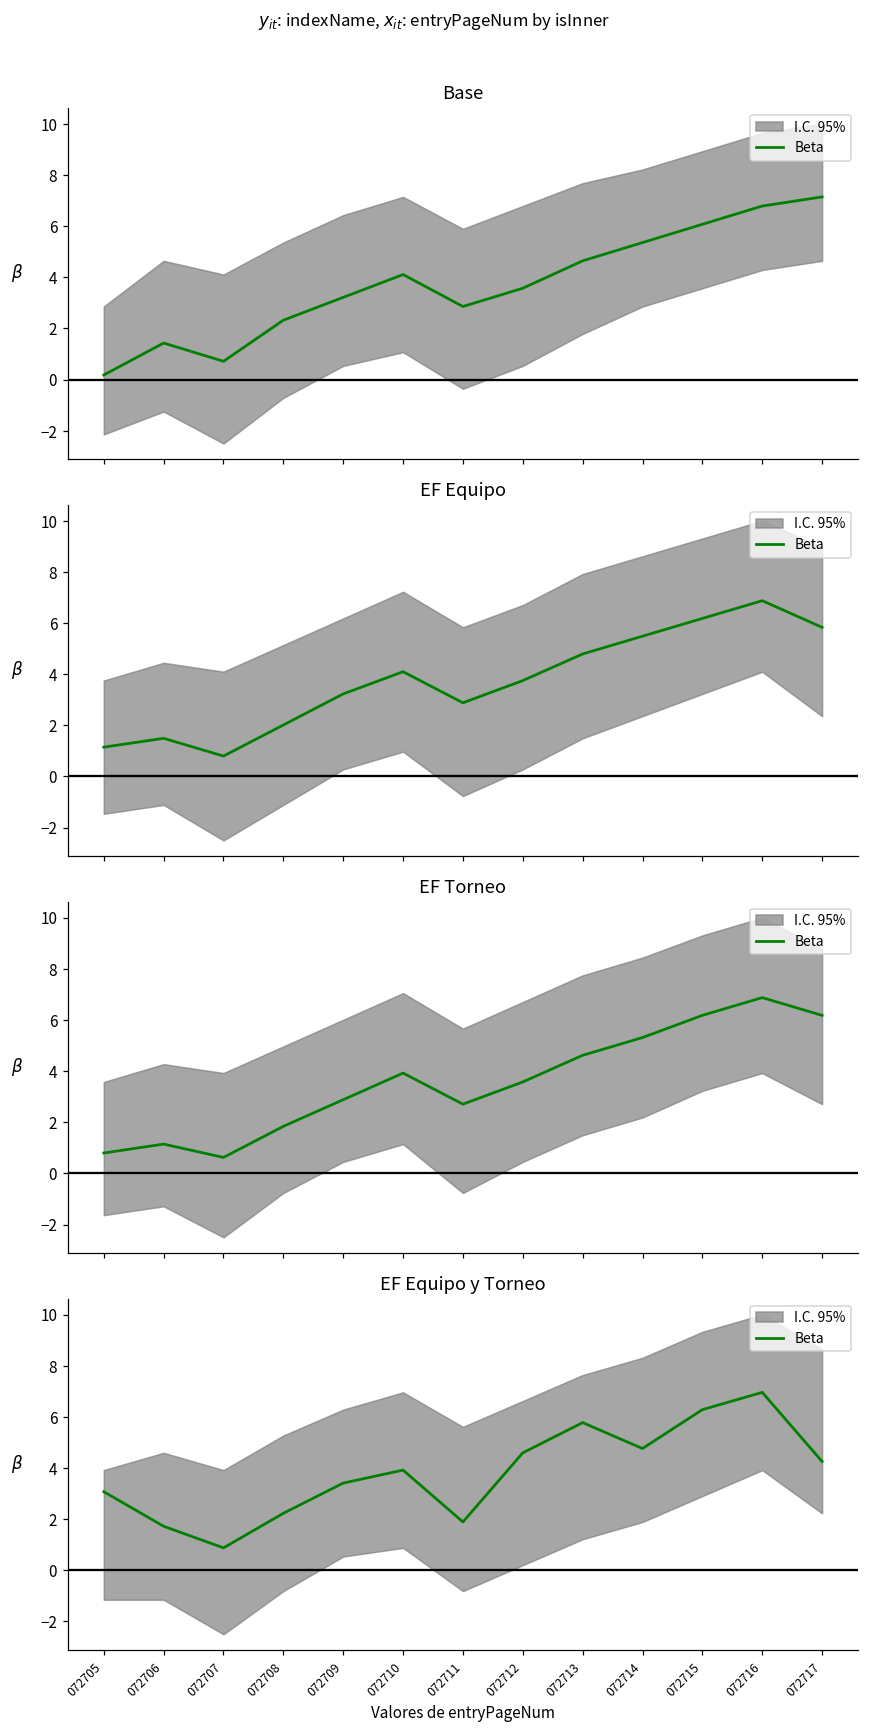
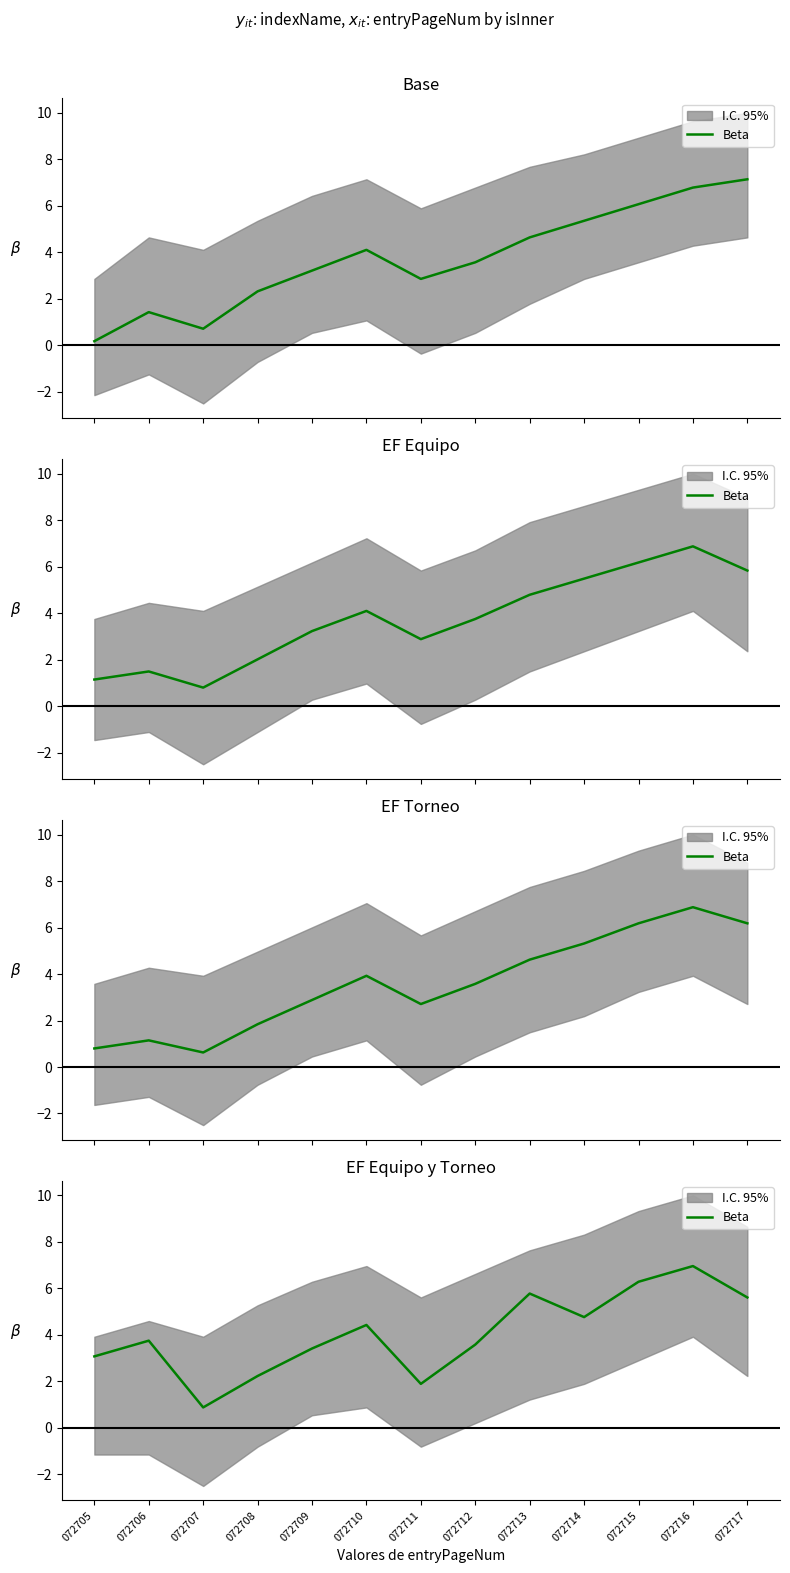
  {
    "EF Equipo y Torneo": {
      "Beta": {
        "072705": 3.1,
-       "072706": 1.7,
+       "072706": 3.8,
        "072707": 0.9,
        "072708": 2.2,
        "072709": 3.4,
-       "072710": 3.9,
+       "072710": 4.4,
        "072711": 1.9,
-       "072712": 4.6,
+       "072712": 3.6,
        "072713": 5.8,
        "072714": 4.8,
        "072715": 6.3,
        "072716": 7.0,
-       "072717": 4.3
+       "072717": 5.6
      }
    }
  }
